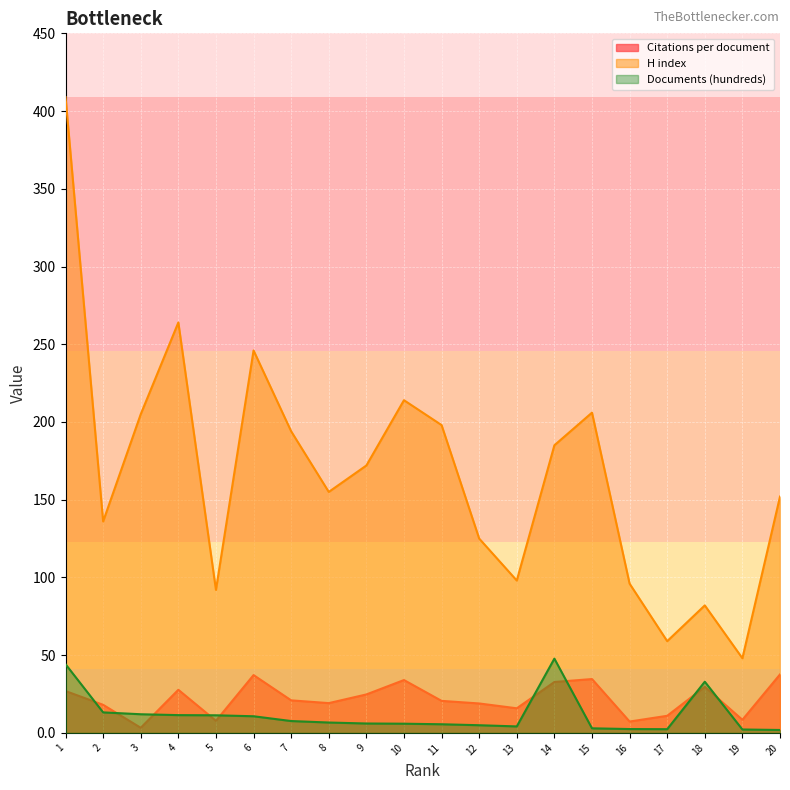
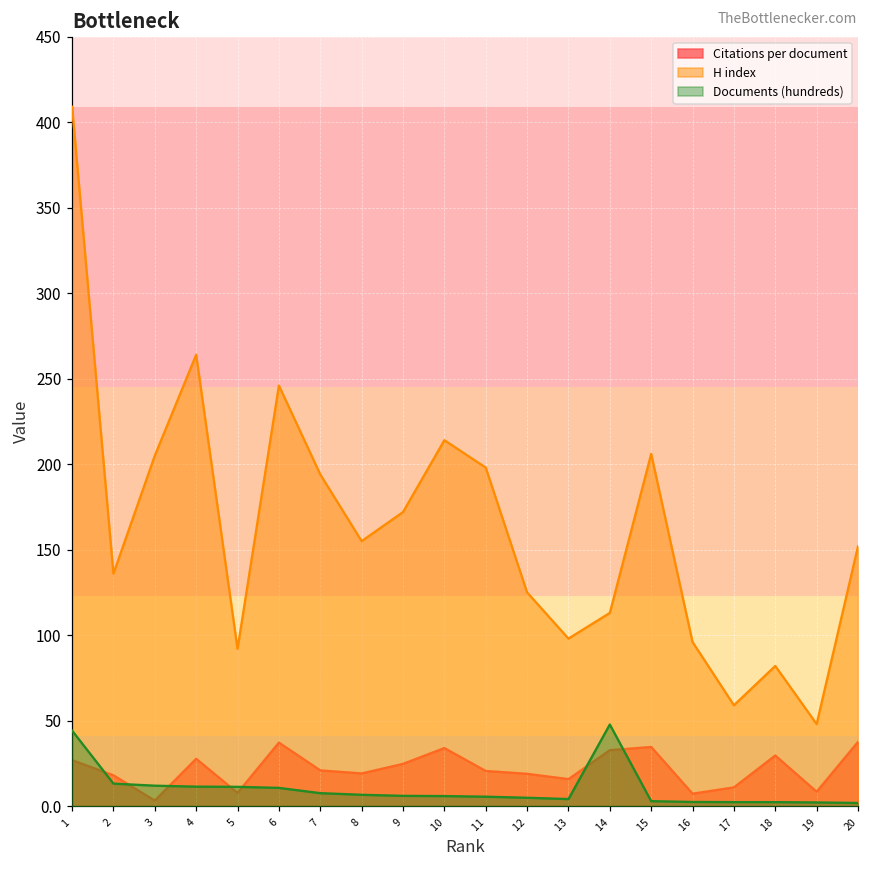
  {
    "Citations per document": {
      "1": 27,
      "2": 18,
      "3": 3,
      "4": 28,
      "5": 8,
      "6": 37,
      "7": 21,
      "8": 19,
      "9": 25,
      "10": 34,
      "11": 21,
      "12": 19,
      "13": 16,
      "14": 33,
      "15": 35,
      "16": 7,
      "17": 11,
      "18": 30,
      "19": 8,
      "20": 38
    },
    "H index": {
      "1": 409,
      "2": 136,
      "3": 205,
      "4": 264,
      "5": 92,
      "6": 246,
      "7": 194,
      "8": 155,
      "9": 172,
      "10": 214,
      "11": 198,
      "12": 125,
      "13": 98,
-     "14": 185,
+     "14": 113,
      "15": 206,
      "16": 96,
      "17": 59,
      "18": 82,
      "19": 48,
      "20": 152
    },
    "Documents (hundreds)": {
      "1": 44,
      "2": 13,
      "3": 12,
      "4": 11,
      "5": 11,
      "6": 11,
      "7": 8,
      "8": 7,
      "9": 6,
      "10": 6,
      "11": 6,
      "12": 5,
      "13": 4,
      "14": 48,
      "15": 3,
      "16": 2,
      "17": 2,
-     "18": 33,
+     "18": 2,
      "19": 2,
      "20": 2
    }
  }
